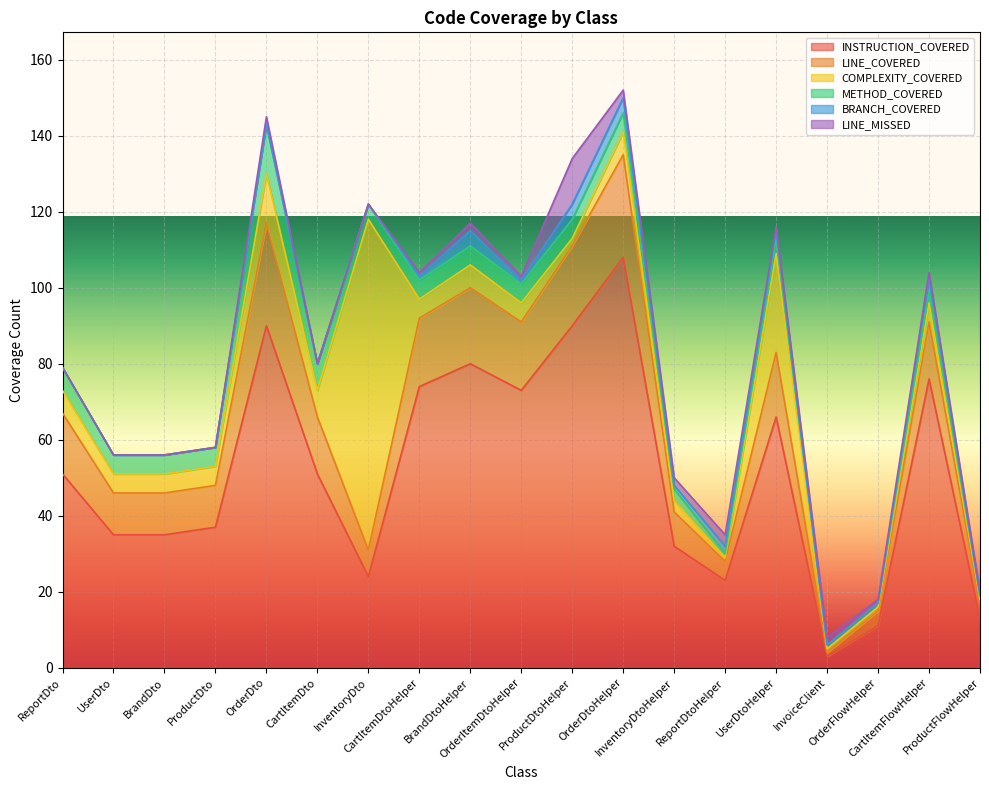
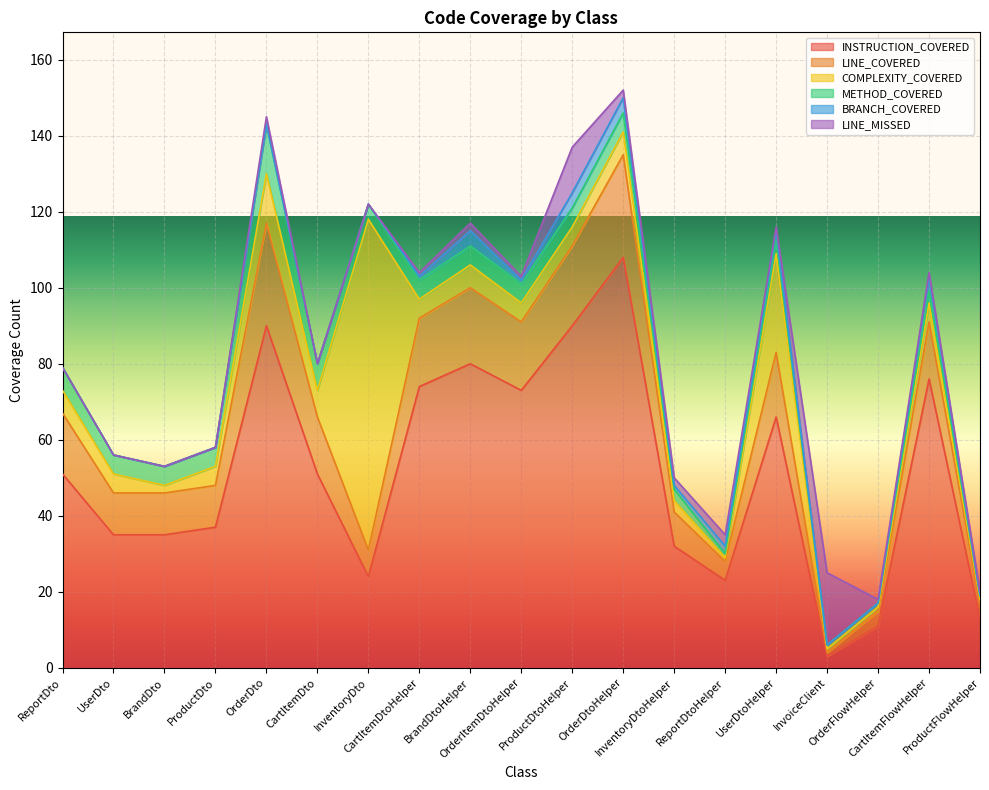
  {
    "COMPLEXITY_COVERED": {
      "ReportDto": 6,
      "UserDto": 5,
-     "BrandDto": 5,
+     "BrandDto": 2,
      "ProductDto": 5,
      "OrderDto": 13,
      "CartItemDto": 7,
      "InventoryDto": 87,
      "CartItemDtoHelper": 5,
      "BrandDtoHelper": 6,
      "OrderItemDtoHelper": 5,
-     "ProductDtoHelper": 2,
+     "ProductDtoHelper": 5,
      "OrderDtoHelper": 6,
      "InventoryDtoHelper": 3,
      "ReportDtoHelper": 1,
      "UserDtoHelper": 26,
      "InvoiceClient": 1,
      "OrderFlowHelper": 1,
      "CartItemFlowHelper": 5,
      "ProductFlowHelper": 1
    },
    "METHOD_COVERED": {
      "CartItemDtoHelper": 5,
      "BrandDtoHelper": 5,
      "OrderItemDtoHelper": 5,
      "ProductDtoHelper": 5,
      "OrderDtoHelper": 5,
      "InventoryDtoHelper": 3,
      "ReportDtoHelper": 1,
      "UserDtoHelper": 4,
      "CartItemFlowHelper": 3
    },
    "BRANCH_COVERED": {
      "CartItemDtoHelper": 1,
      "BrandDtoHelper": 4,
      "OrderItemDtoHelper": 1,
      "ProductDtoHelper": 4,
      "OrderDtoHelper": 4,
      "InventoryDtoHelper": 1,
      "ReportDtoHelper": 2,
      "UserDtoHelper": 2,
      "CartItemFlowHelper": 4
    },
    "LINE_MISSED": {
      "OrderDto": 2,
      "CartItemDtoHelper": 1,
      "BrandDtoHelper": 2,
      "OrderItemDtoHelper": 1,
      "ProductDtoHelper": 12,
      "OrderDtoHelper": 2,
      "InventoryDtoHelper": 2,
      "ReportDtoHelper": 3,
      "UserDtoHelper": 1,
-     "InvoiceClient": 2,
+     "InvoiceClient": 19,
      "OrderFlowHelper": 1,
      "CartItemFlowHelper": 1,
      "ProductFlowHelper": 1
    }
  }
